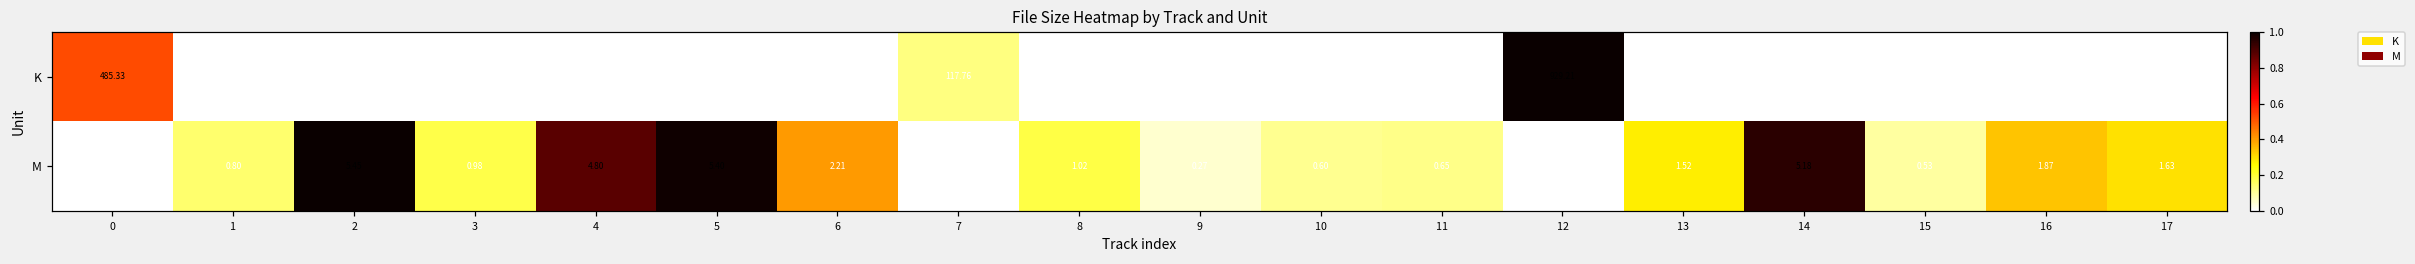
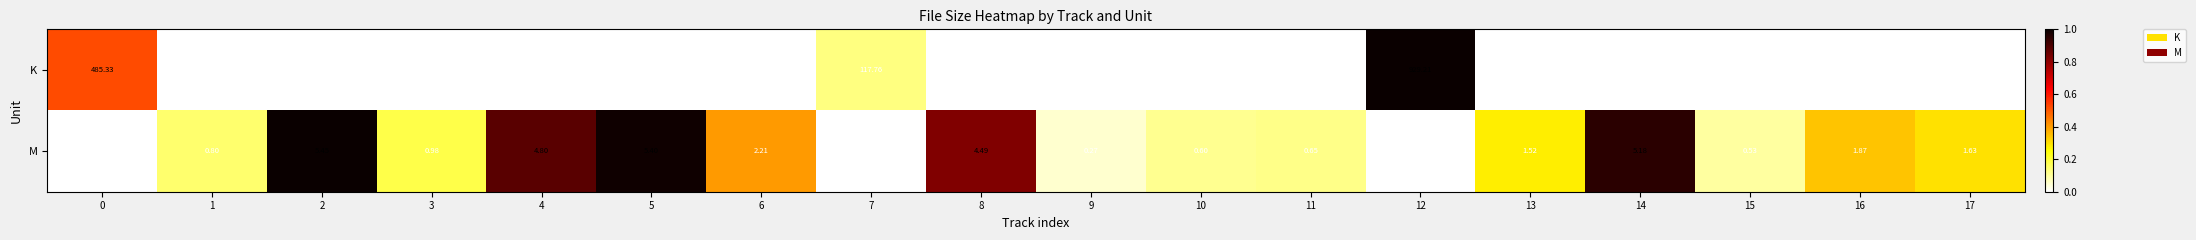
  {
    "K": {
      "0": 485.33,
      "7": 117.76
    },
    "M": {
      "1": 0.80,
      "3": 0.98,
      "4": 4.80,
      "6": 2.21,
-     "8": 1.02,
+     "8": 4.49,
      "9": 0.27,
      "10": 0.60,
      "11": 0.65,
      "13": 1.52,
      "15": 0.53,
      "16": 1.87,
      "17": 1.63
    }
  }
